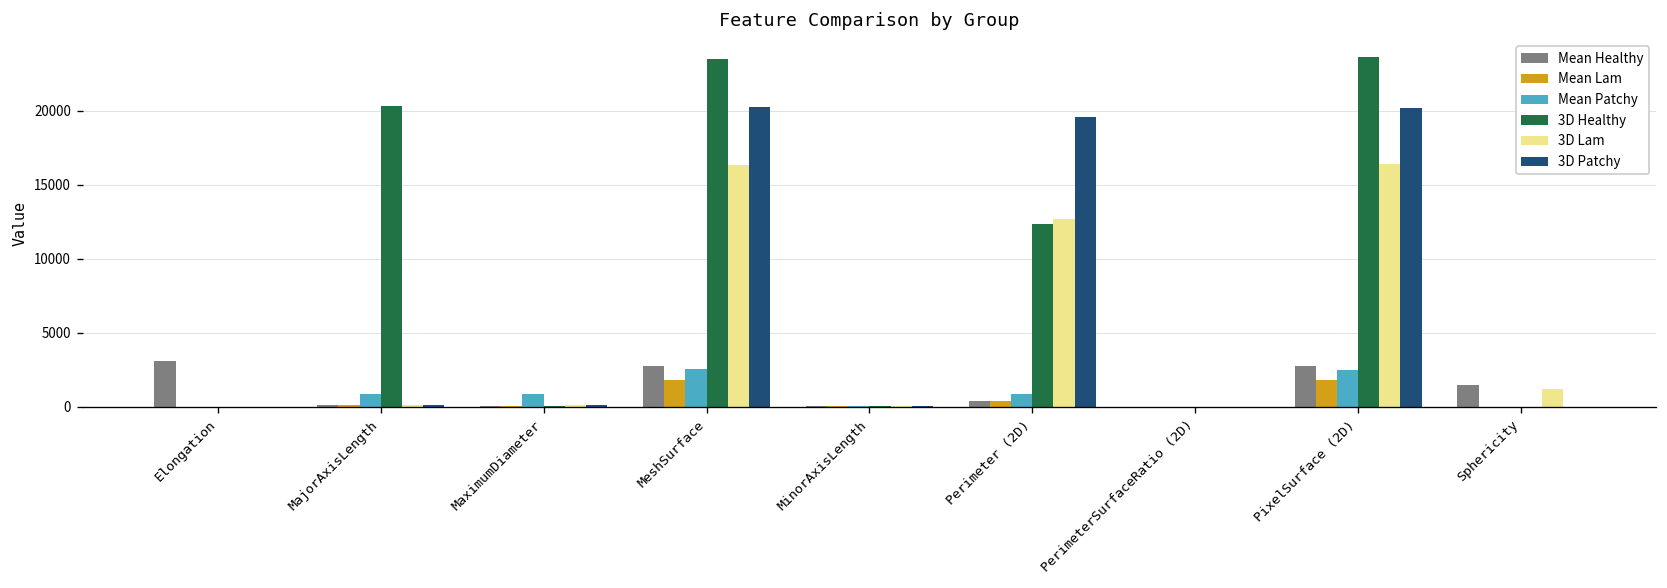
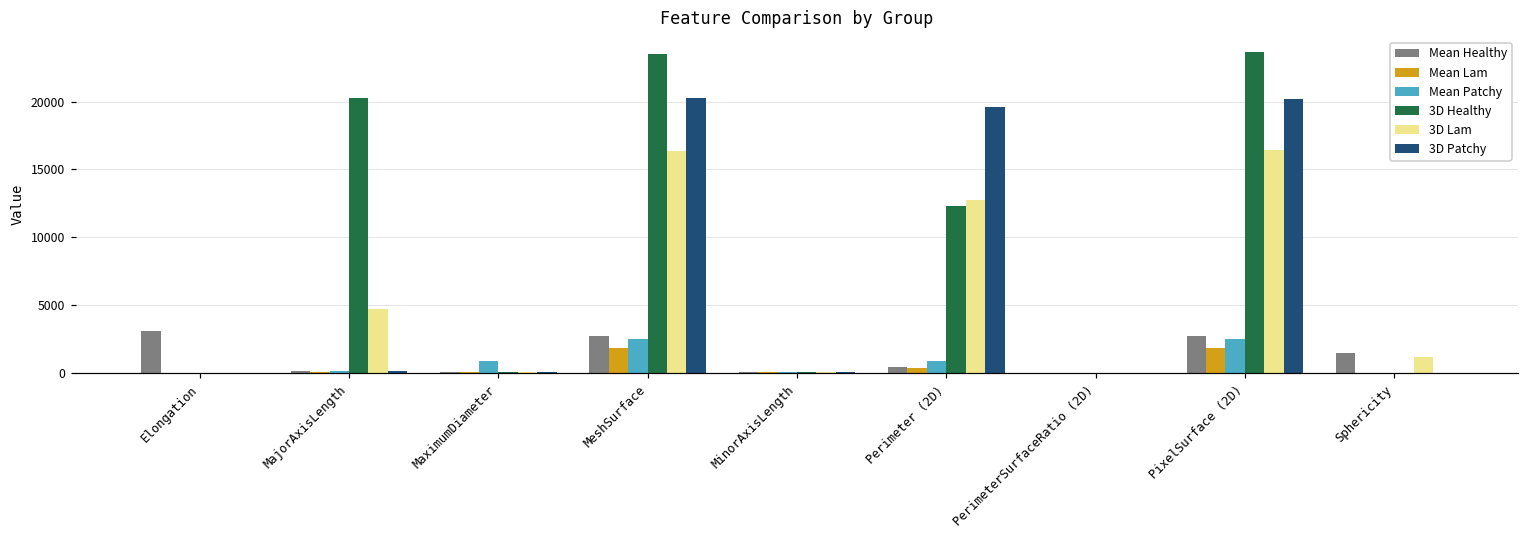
  {
    "Mean Healthy": {
      "Elongation": 3100,
      "MeshSurface": 2700,
      "Perimeter (2D)": 400,
      "PixelSurface (2D)": 2700,
      "Sphericity": 1500
    },
    "Mean Lam": {
      "MeshSurface": 1800,
      "Perimeter (2D)": 400,
      "PixelSurface (2D)": 1800
    },
    "Mean Patchy": {
-     "MajorAxisLength": 900,
+     "MajorAxisLength": 100,
      "MaximumDiameter": 900,
      "MeshSurface": 2500,
      "Perimeter (2D)": 900,
      "PixelSurface (2D)": 2500
    },
    "3D Healthy": {
      "MajorAxisLength": 20300,
      "MeshSurface": 23500,
      "Perimeter (2D)": 12300,
      "PixelSurface (2D)": 23600
    },
    "3D Lam": {
-     "MajorAxisLength": 100,
+     "MajorAxisLength": 4700,
      "MeshSurface": 16400,
      "Perimeter (2D)": 12700,
      "PixelSurface (2D)": 16400,
      "Sphericity": 1200
    },
    "3D Patchy": {
      "MeshSurface": 20300,
      "Perimeter (2D)": 19600,
      "PixelSurface (2D)": 20200
    }
  }
